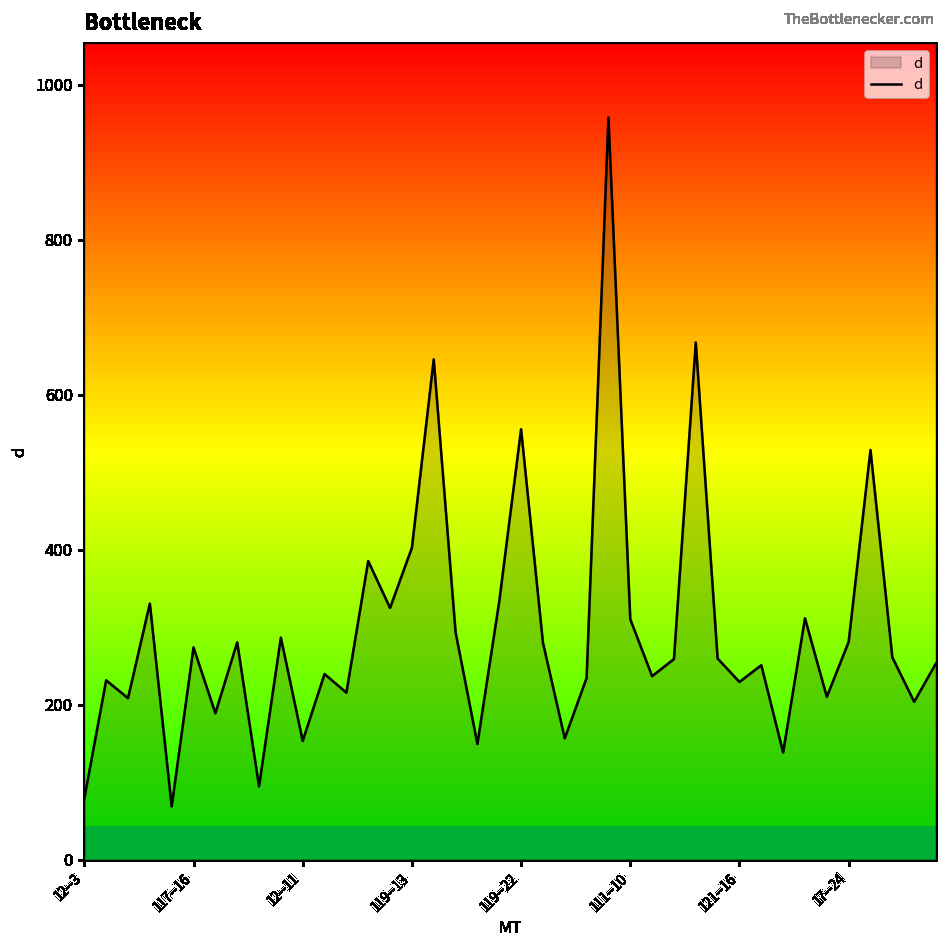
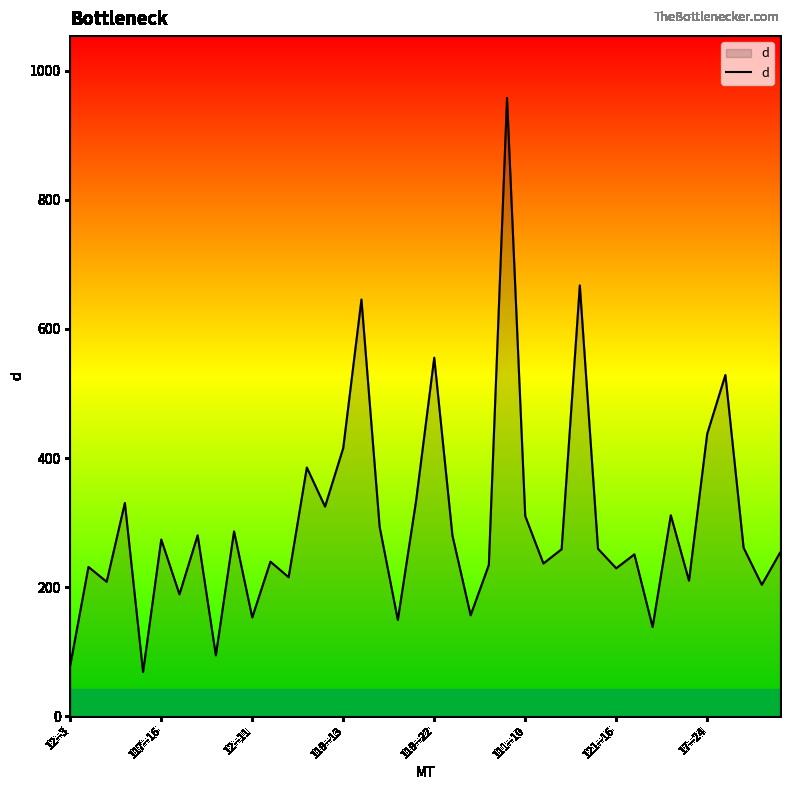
  {
    "12--3": 80,
    "117--16": 270,
    "12--11": 150,
-   "119--13": 400,
+   "119--13": 420,
    "119--22": 560,
    "111--10": 310,
    "121--16": 230,
-   "17--24": 280
+   "17--24": 440
  }
